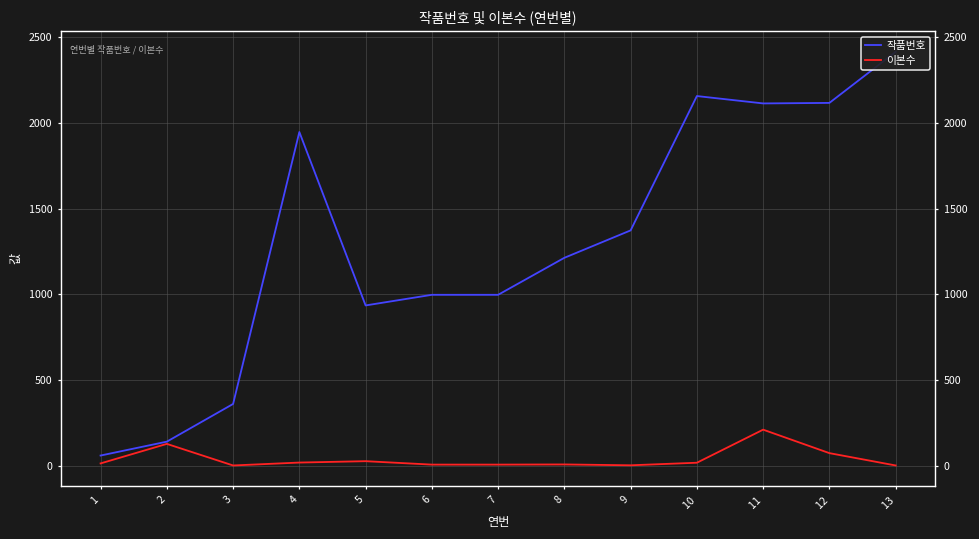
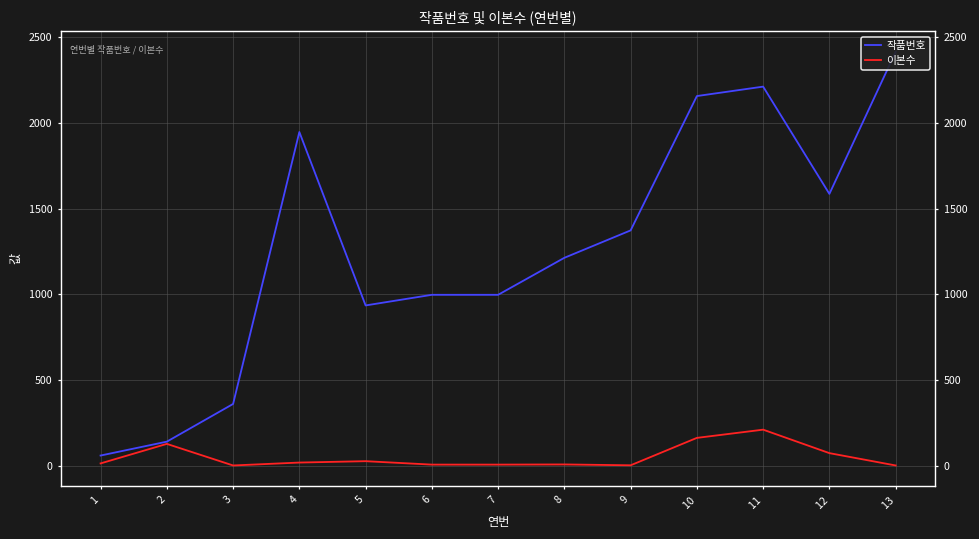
  {
    "작품번호": {
      "1": 60,
      "3": 360,
      "4": 1950,
      "5": 940,
      "6": 1000,
      "7": 1000,
      "8": 1210,
      "9": 1370,
      "10": 2160,
-     "11": 2110,
-     "12": 2120
+     "11": 2210,
+     "12": 1590
    },
    "이본수": {
      "1": 10,
      "3": 0,
      "4": 20,
      "5": 30,
      "6": 10,
      "7": 10,
      "8": 10,
      "9": 0,
-     "10": 20,
+     "10": 160,
      "11": 210,
      "12": 70,
      "13": 0
    }
  }
